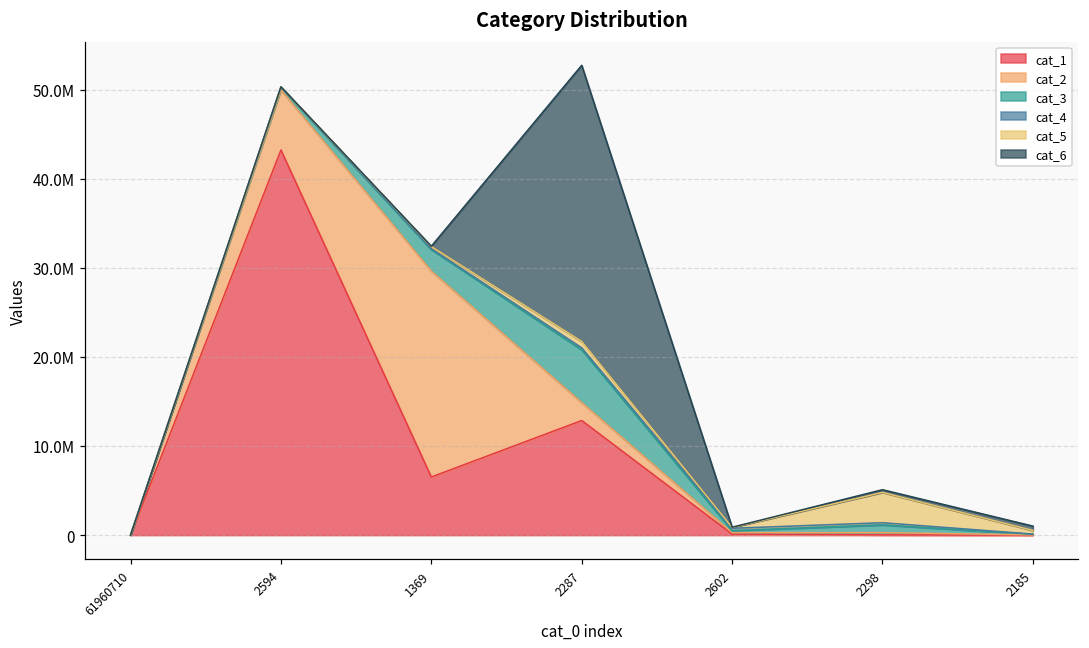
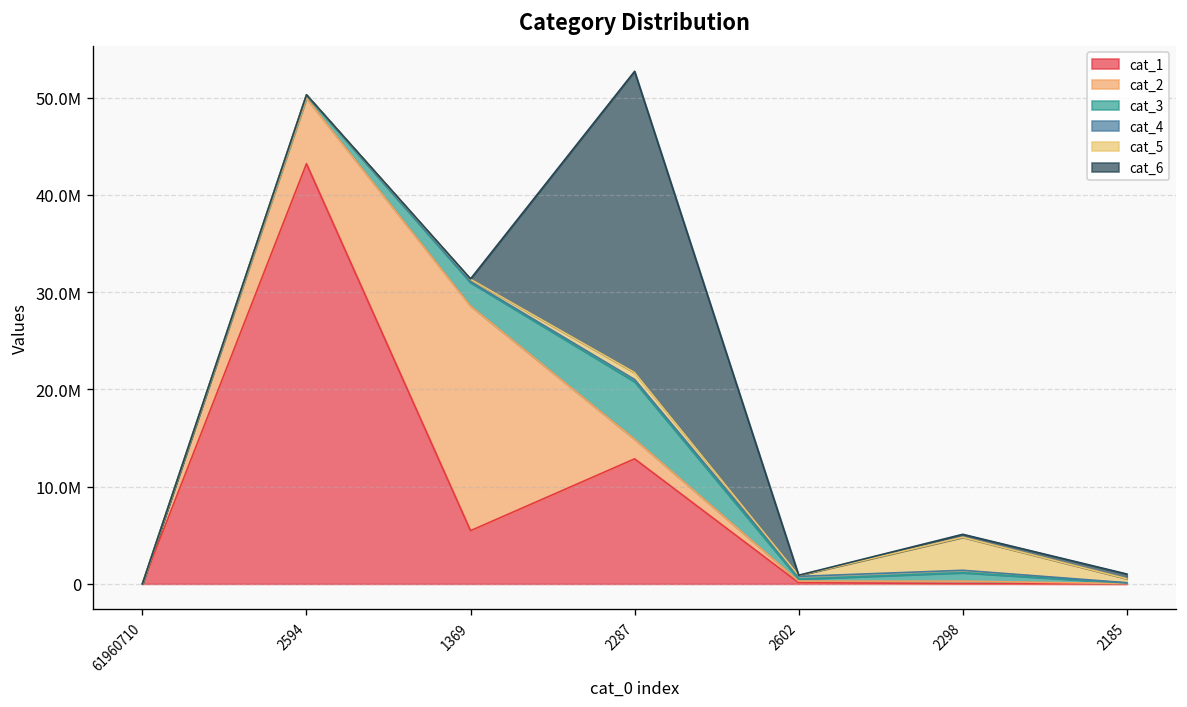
  {
    "cat_1": {
      "2594": 43000000,
-     "1369": 7000000,
+     "1369": 5000000,
      "2287": 13000000
    },
    "cat_6": {
      "2287": 31000000,
      "2185": 0
    }
  }
